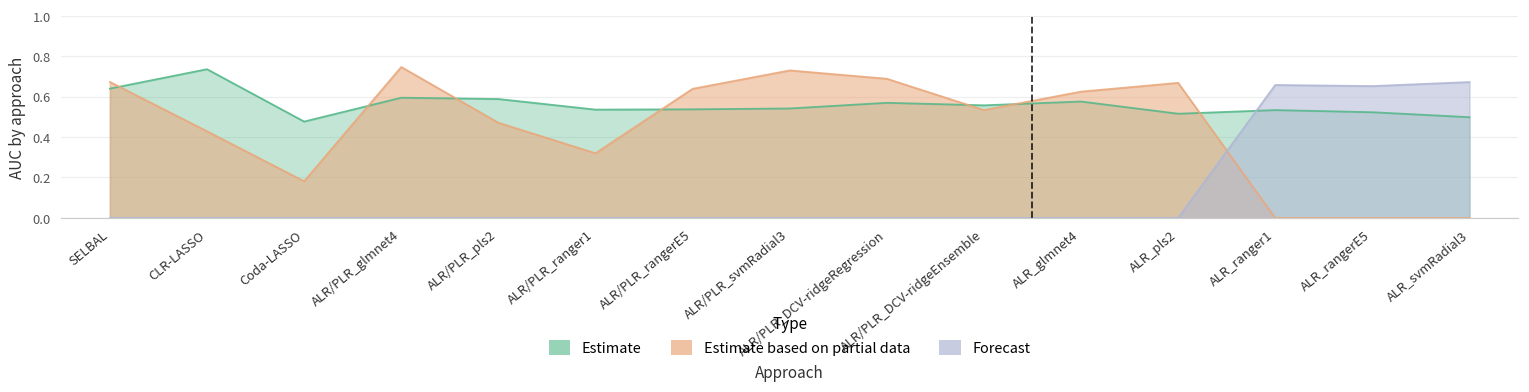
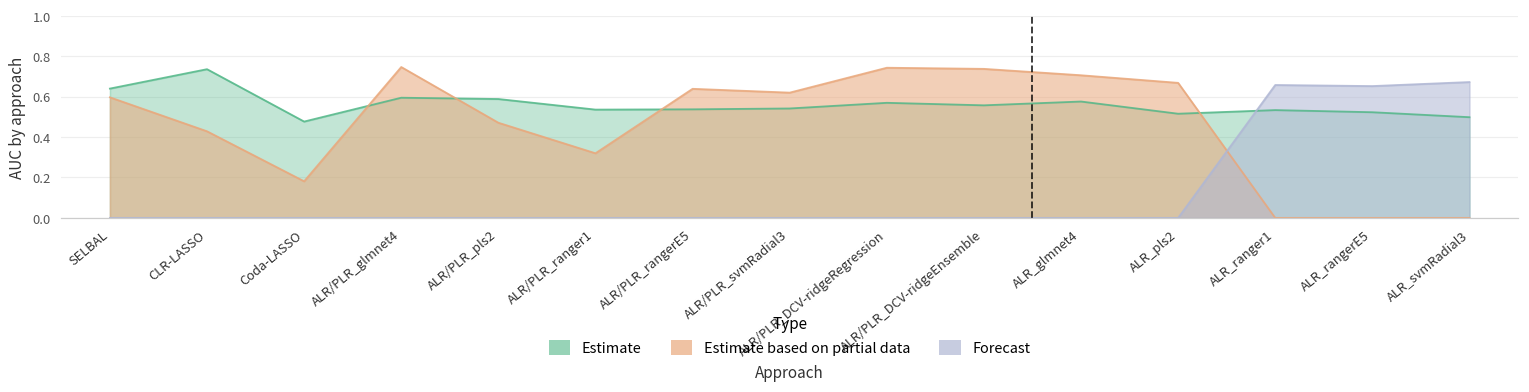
  {
    "Estimate based on partial data": {
-     "SELBAL": 0.67,
+     "SELBAL": 0.60,
      "CLR-LASSO": 0.43,
      "Coda-LASSO": 0.18,
      "ALR/PLR_glmnet4": 0.75,
      "ALR/PLR_pls2": 0.47,
      "ALR/PLR_ranger1": 0.32,
      "ALR/PLR_rangerE5": 0.64,
-     "ALR/PLR_svmRadial3": 0.73,
-     "ALR/PLR_DCV-ridgeRegression": 0.69,
-     "ALR/PLR_DCV-ridgeEnsemble": 0.53,
-     "ALR_glmnet4": 0.63,
+     "ALR/PLR_svmRadial3": 0.62,
+     "ALR/PLR_DCV-ridgeRegression": 0.74,
+     "ALR/PLR_DCV-ridgeEnsemble": 0.74,
+     "ALR_glmnet4": 0.71,
      "ALR_pls2": 0.67,
      "ALR_ranger1": 0.00,
      "ALR_rangerE5": 0.00,
      "ALR_svmRadial3": 0.00
    }
  }
